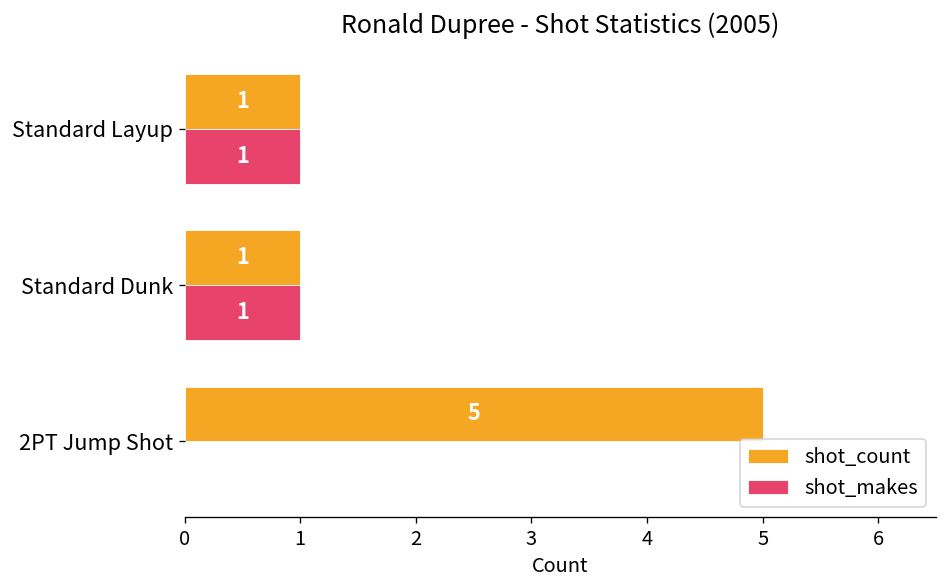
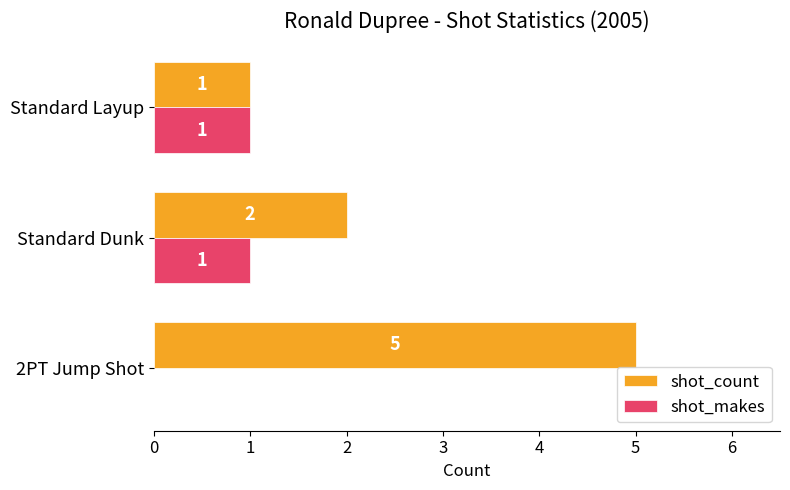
  {
    "shot_count": {
      "Standard Layup": 1,
-     "Standard Dunk": 1,
+     "Standard Dunk": 2,
      "2PT Jump Shot": 5
    },
    "shot_makes": {
      "Standard Layup": 1,
      "Standard Dunk": 1
    }
  }
